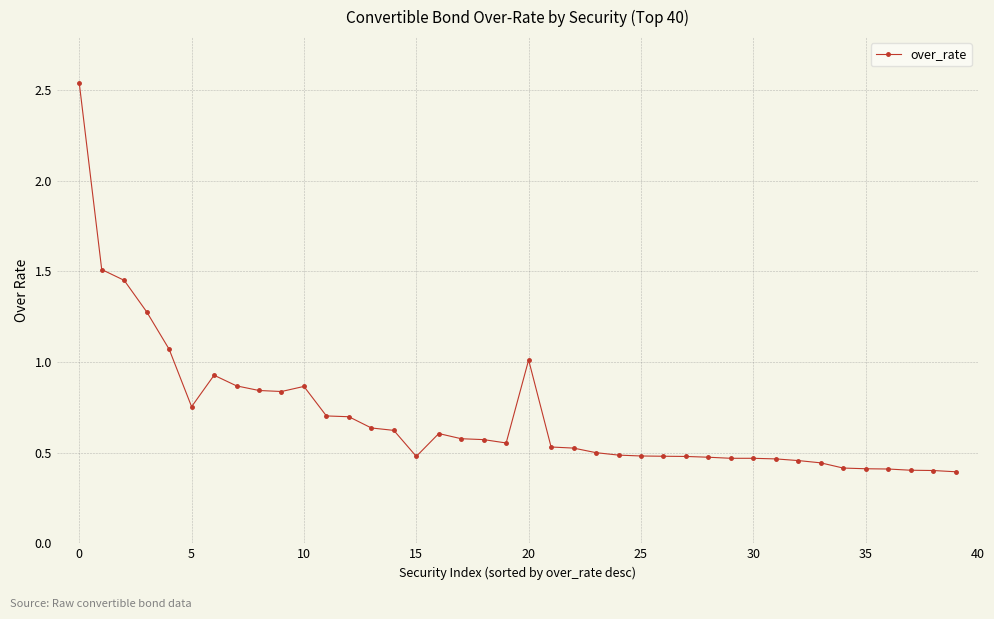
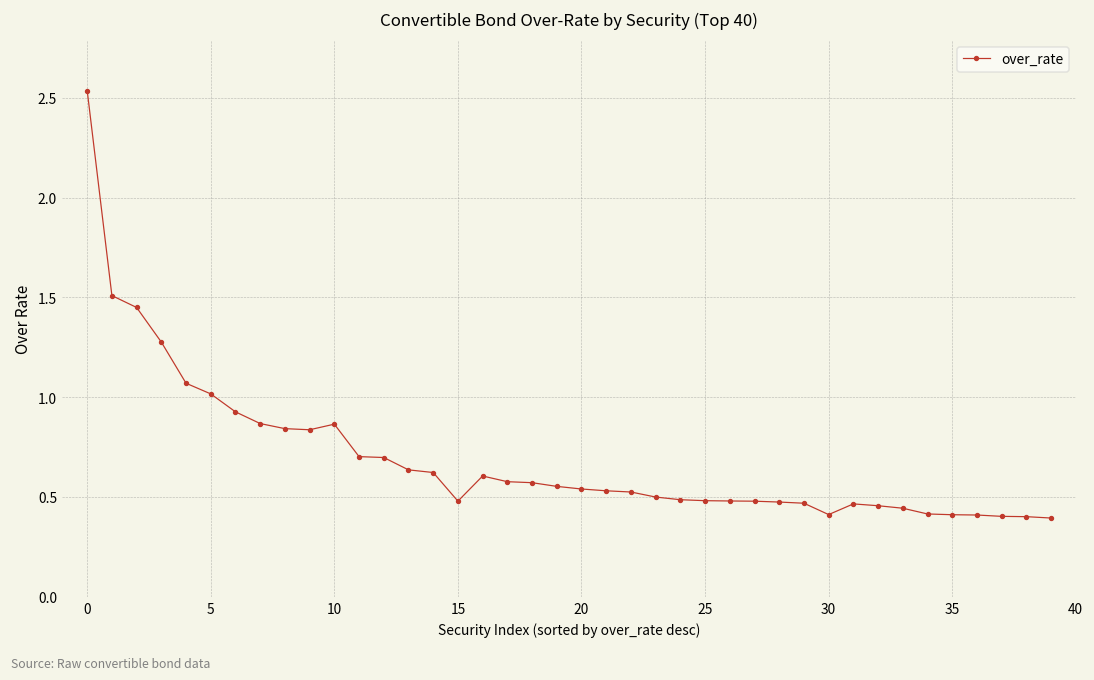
  {
    "0": 2.54,
-   "5": 0.75,
+   "5": 1.02,
    "10": 0.87,
    "15": 0.48,
-   "20": 1.01,
+   "20": 0.54,
    "25": 0.48,
-   "30": 0.47,
+   "30": 0.41,
    "35": 0.41
  }
